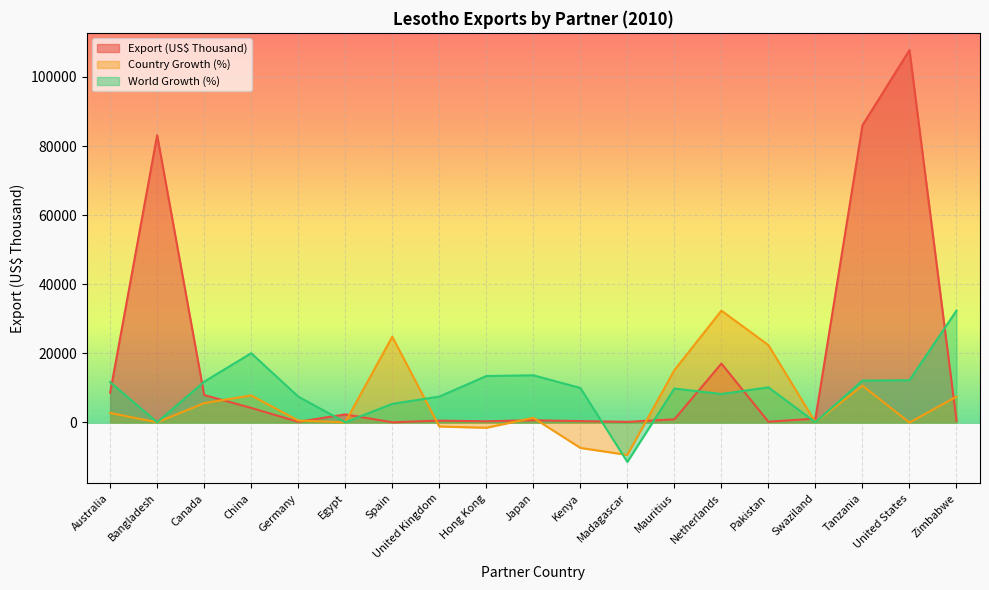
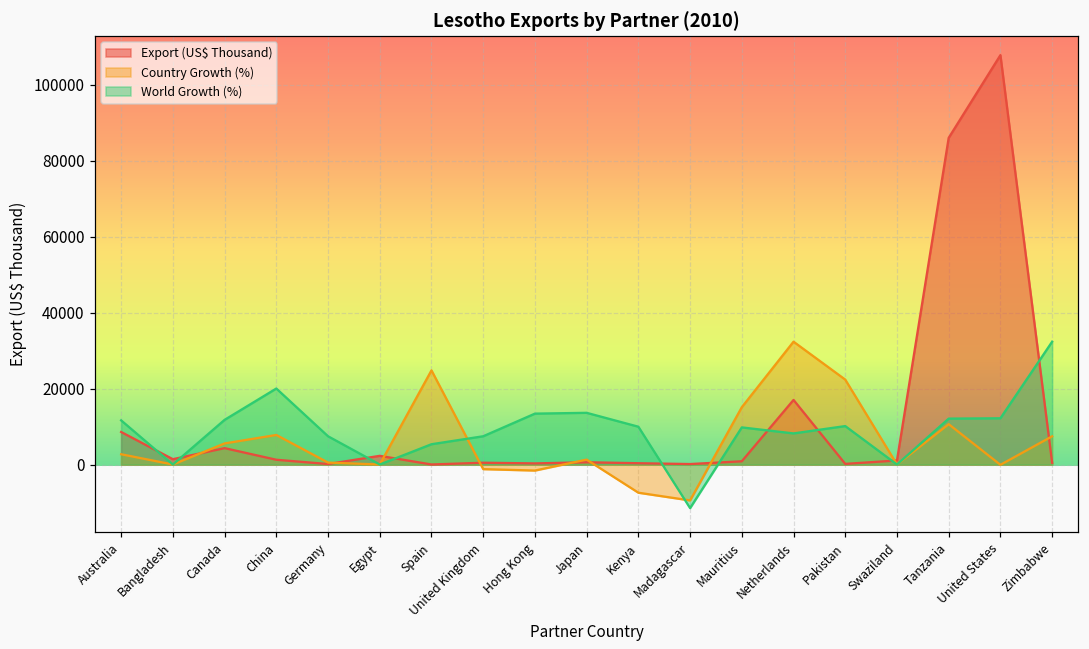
  {
    "Export (US$ Thousand)": {
      "Australia": 9000,
-     "Bangladesh": 83000,
-     "Canada": 8000,
-     "China": 4000,
+     "Bangladesh": 1000,
+     "Canada": 4000,
+     "China": 1000,
      "Egypt": 2000,
      "Spain": 0,
      "Mauritius": 1000,
      "Netherlands": 17000,
      "Pakistan": 0,
      "Swaziland": 1000,
      "Tanzania": 86000,
      "United States": 108000,
      "Zimbabwe": 0
    }
  }
